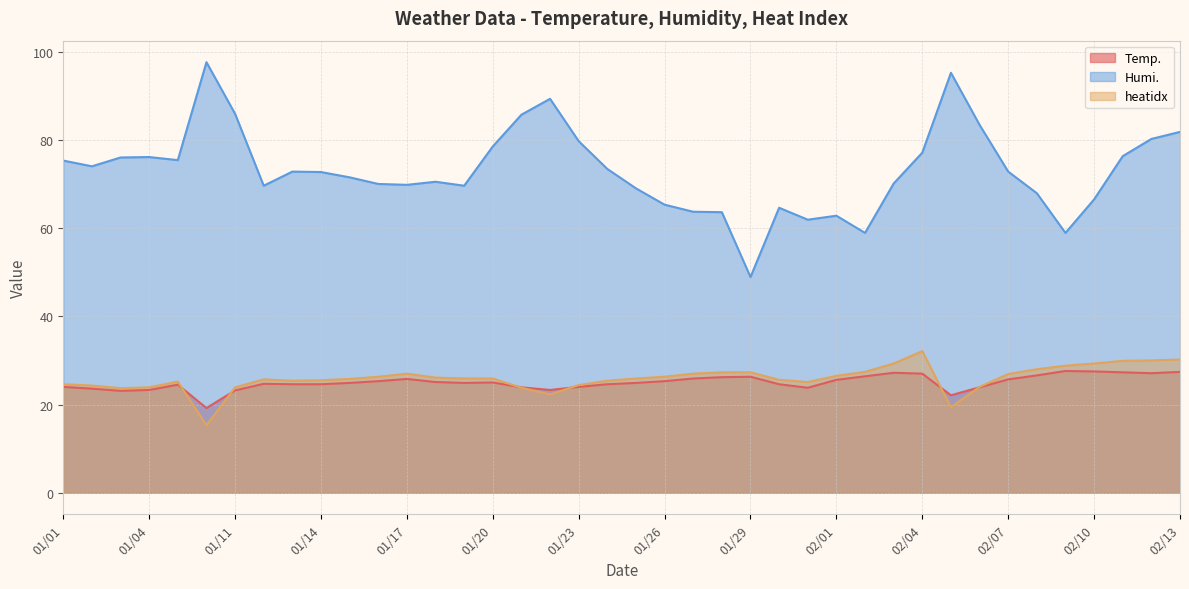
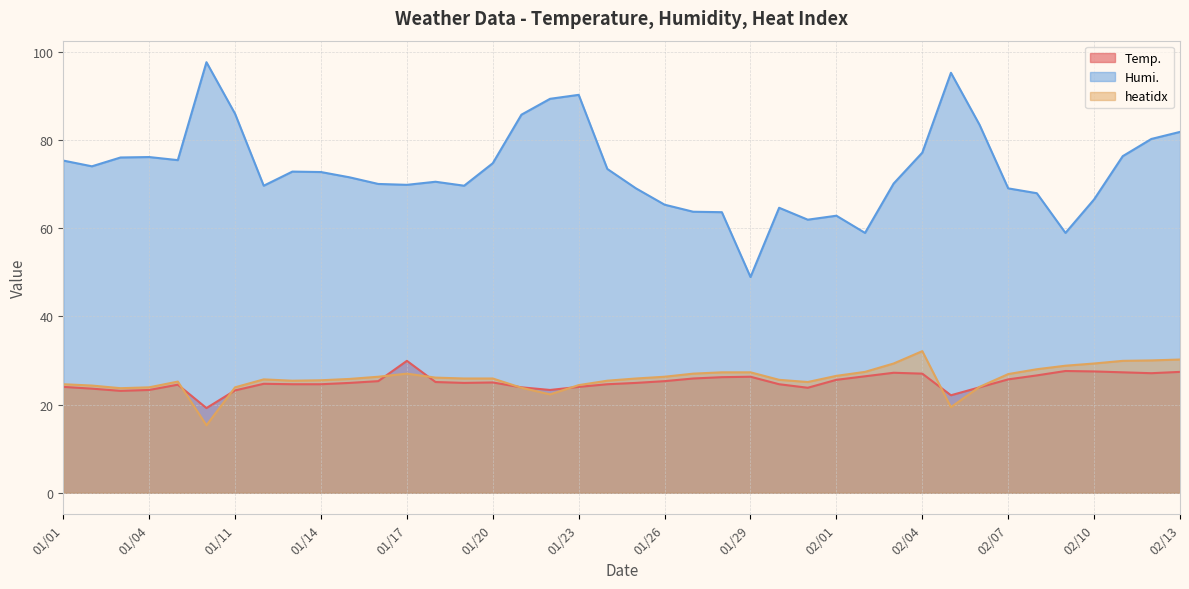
  {
    "Temp.": {
      "01/01": 24,
      "01/04": 23,
      "01/11": 23,
      "01/14": 25,
-     "01/17": 26,
+     "01/17": 30,
      "01/20": 25,
      "01/26": 25,
      "01/29": 26,
      "02/01": 26,
      "02/04": 27,
      "02/07": 26,
      "02/10": 28,
      "02/13": 27
    },
    "Humi.": {
      "01/01": 75,
      "01/04": 76,
      "01/11": 86,
      "01/14": 73,
      "01/17": 70,
-     "01/20": 79,
-     "01/23": 80,
+     "01/20": 75,
+     "01/23": 90,
      "01/26": 65,
      "01/29": 49,
      "02/01": 63,
      "02/04": 77,
-     "02/07": 73,
+     "02/07": 69,
      "02/10": 67,
      "02/13": 82
    },
    "heatidx": {
      "01/01": 25,
      "01/04": 24,
      "01/11": 24,
      "01/14": 26,
      "01/17": 27,
      "01/20": 26,
      "01/26": 26,
      "01/29": 27,
      "02/01": 27,
      "02/04": 32,
      "02/07": 27,
      "02/10": 29,
      "02/13": 30
    }
  }
